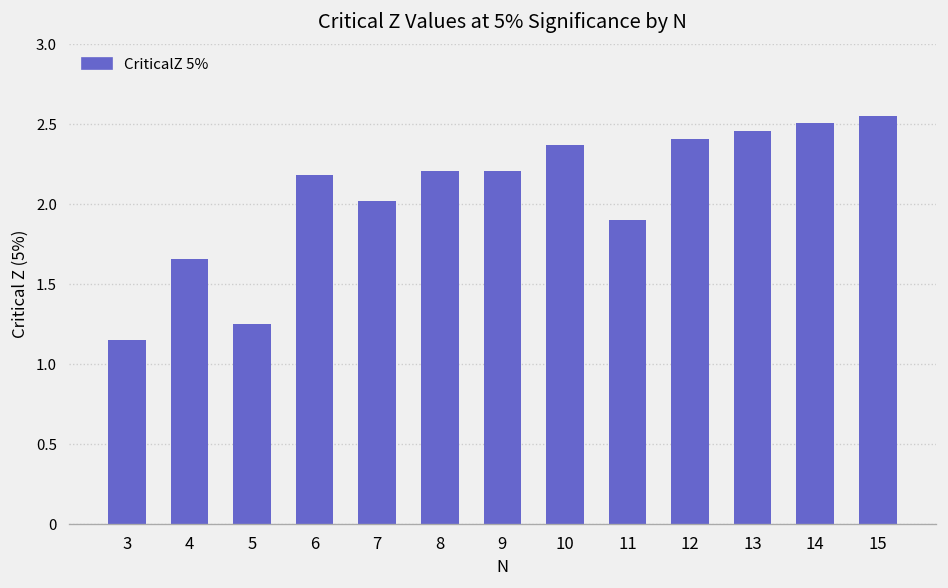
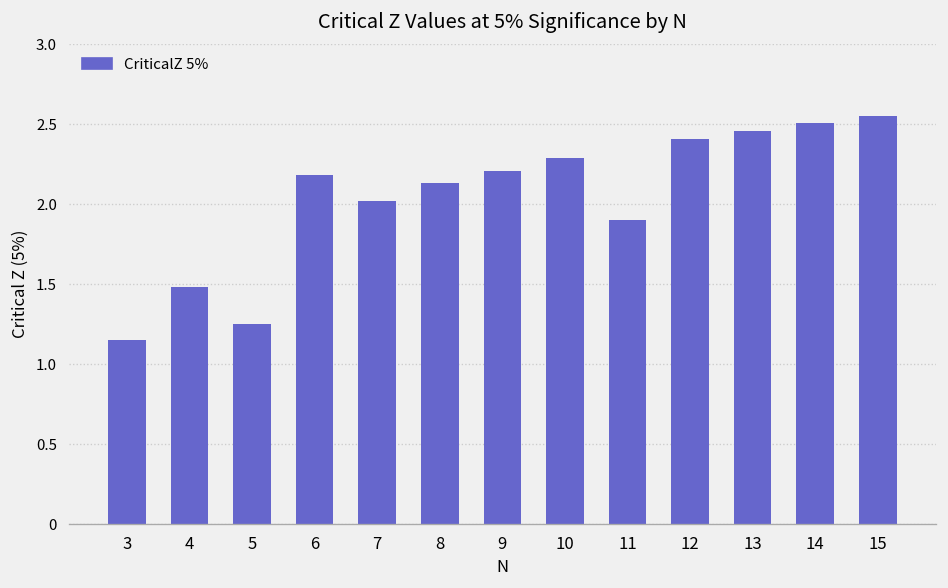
  {
    "3": 1.15,
-   "4": 1.66,
+   "4": 1.48,
    "5": 1.25,
    "6": 2.18,
    "7": 2.02,
-   "8": 2.21,
+   "8": 2.13,
    "9": 2.21,
-   "10": 2.37,
+   "10": 2.29,
    "11": 1.90,
    "12": 2.41,
    "13": 2.46,
    "14": 2.51,
    "15": 2.55
  }
